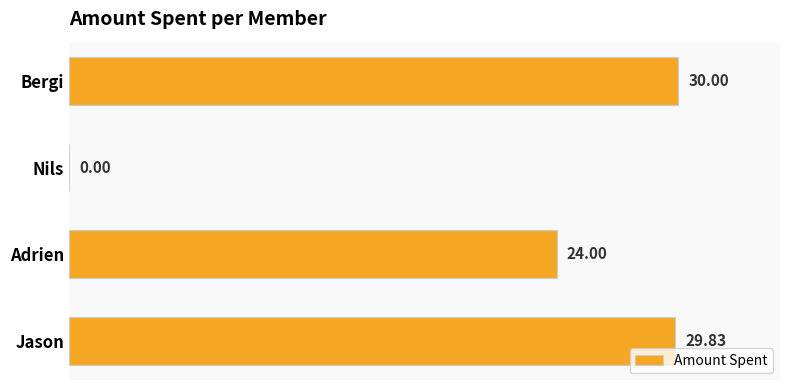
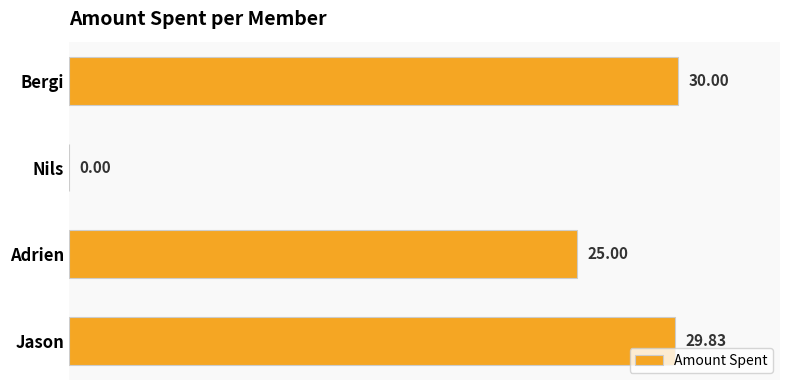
  {
    "Bergi": 30.00,
    "Nils": 0.00,
-   "Adrien": 24.00
+   "Adrien": 25.00
  }
